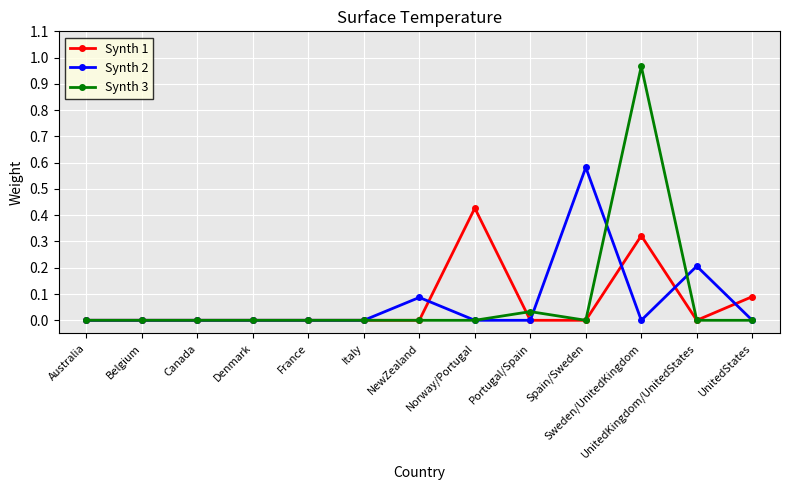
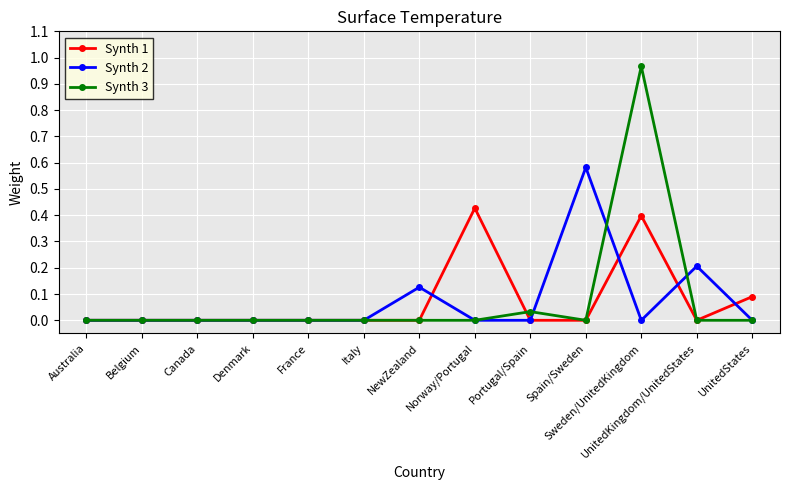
  {
    "Synth 1": {
      "Norway/Portugal": 0.43,
-     "Sweden/UnitedKingdom": 0.32,
+     "Sweden/UnitedKingdom": 0.40,
      "UnitedStates": 0.09
    },
    "Synth 2": {
-     "NewZealand": 0.09,
+     "NewZealand": 0.13,
      "Spain/Sweden": 0.58,
      "Sweden/UnitedKingdom": 0.00,
      "UnitedKingdom/UnitedStates": 0.21
    },
    "Synth 3": {
      "Portugal/Spain": 0.03,
      "Sweden/UnitedKingdom": 0.97
    }
  }
